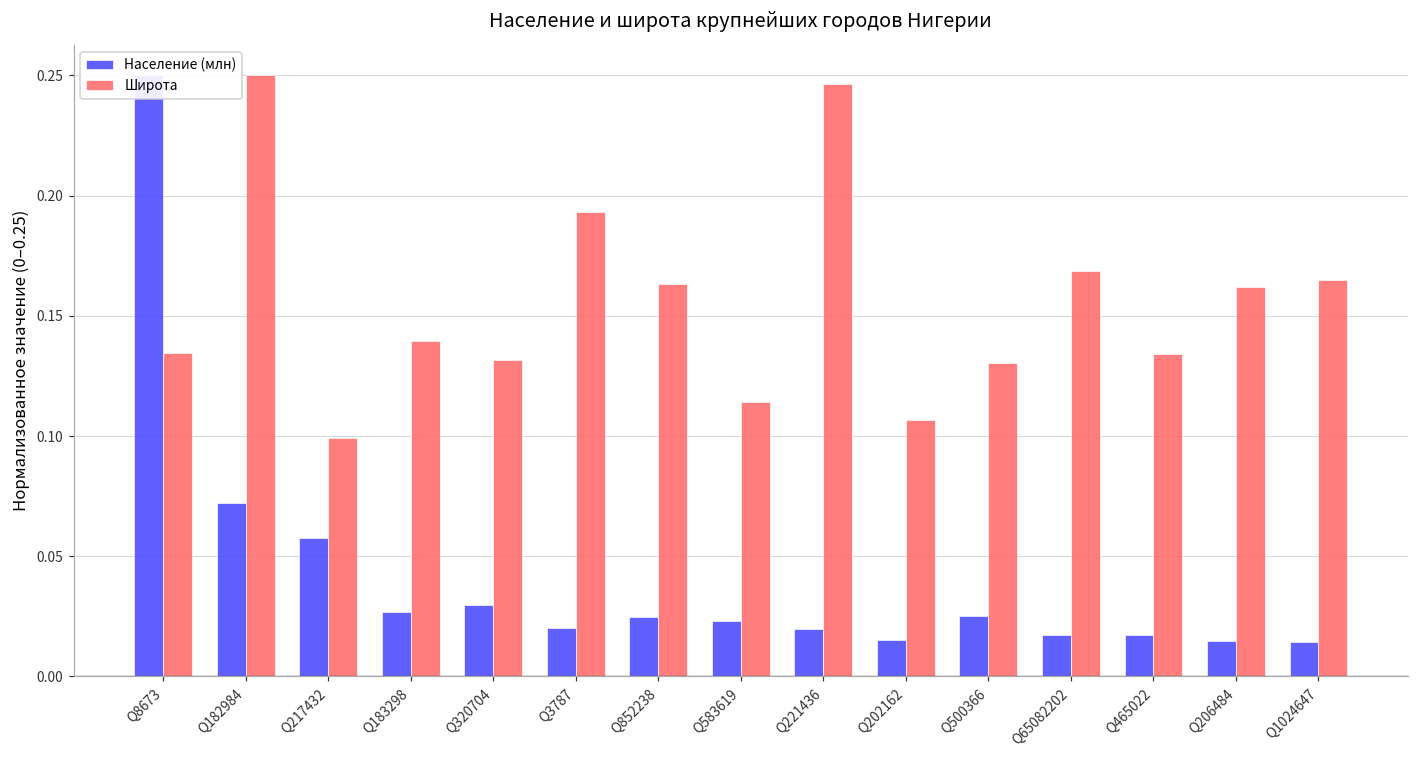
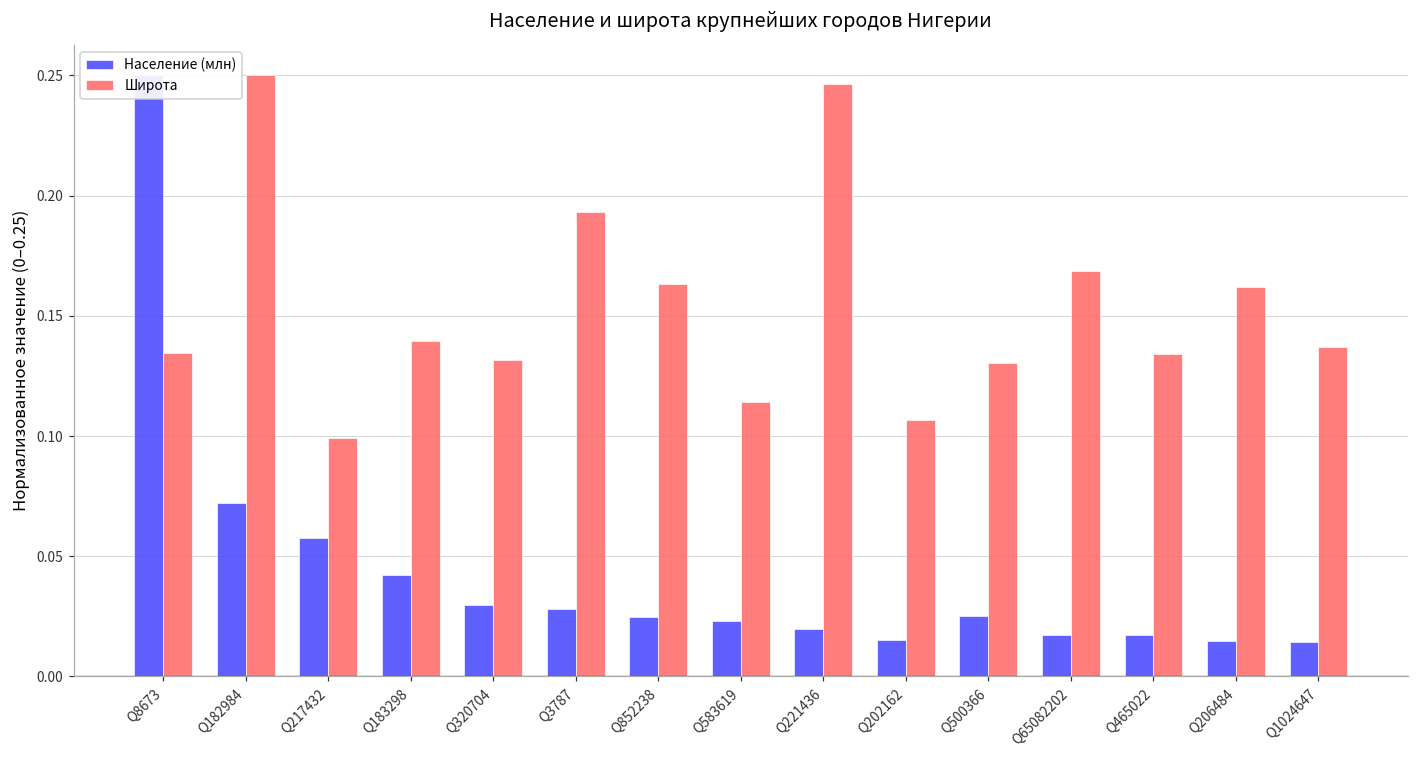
  {
    "Население (млн)": {
      "Q182984": 0.072,
      "Q217432": 0.058,
-     "Q183298": 0.027,
+     "Q183298": 0.042,
      "Q320704": 0.030,
-     "Q3787": 0.020,
+     "Q3787": 0.028,
      "Q852238": 0.025,
      "Q583619": 0.023,
      "Q221436": 0.020,
      "Q202162": 0.015,
      "Q500366": 0.025,
      "Q65082202": 0.017,
      "Q465022": 0.017,
      "Q206484": 0.015,
      "Q1024647": 0.014
    },
    "Широта": {
      "Q8673": 0.135,
      "Q182984": 0.250,
      "Q217432": 0.099,
      "Q183298": 0.139,
      "Q320704": 0.132,
      "Q3787": 0.193,
      "Q852238": 0.163,
      "Q583619": 0.114,
      "Q221436": 0.247,
      "Q202162": 0.107,
      "Q500366": 0.130,
      "Q65082202": 0.168,
      "Q465022": 0.134,
      "Q206484": 0.162,
-     "Q1024647": 0.165
+     "Q1024647": 0.137
    }
  }
